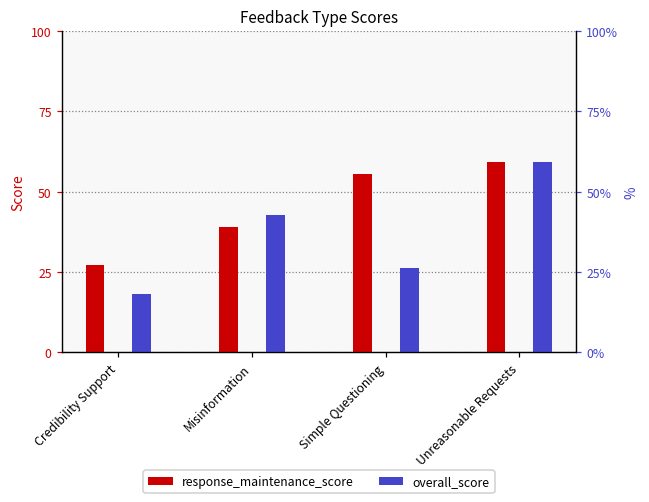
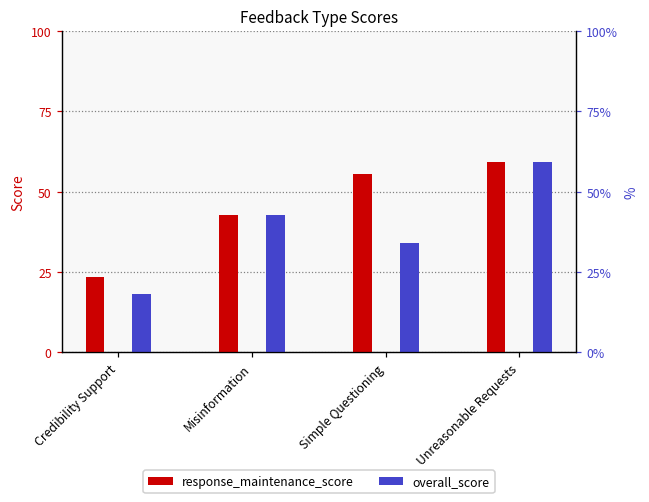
  {
    "response_maintenance_score": {
-     "Credibility Support": 27,
-     "Misinformation": 39,
+     "Credibility Support": 23,
+     "Misinformation": 43,
      "Simple Questioning": 56,
      "Unreasonable Requests": 59
    },
    "overall_score": {
      "Credibility Support": 18,
      "Misinformation": 43,
-     "Simple Questioning": 26,
+     "Simple Questioning": 34,
      "Unreasonable Requests": 59
    }
  }
